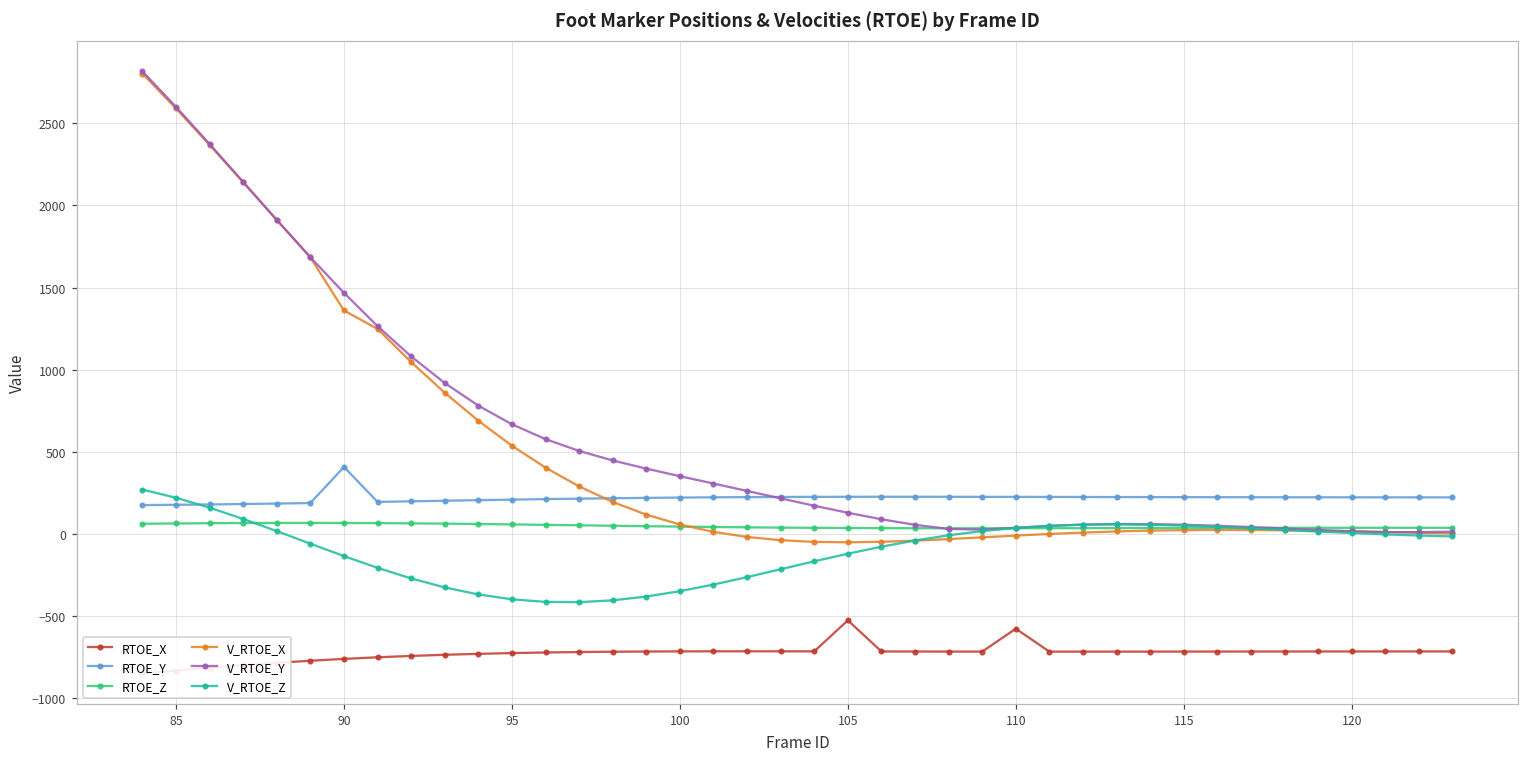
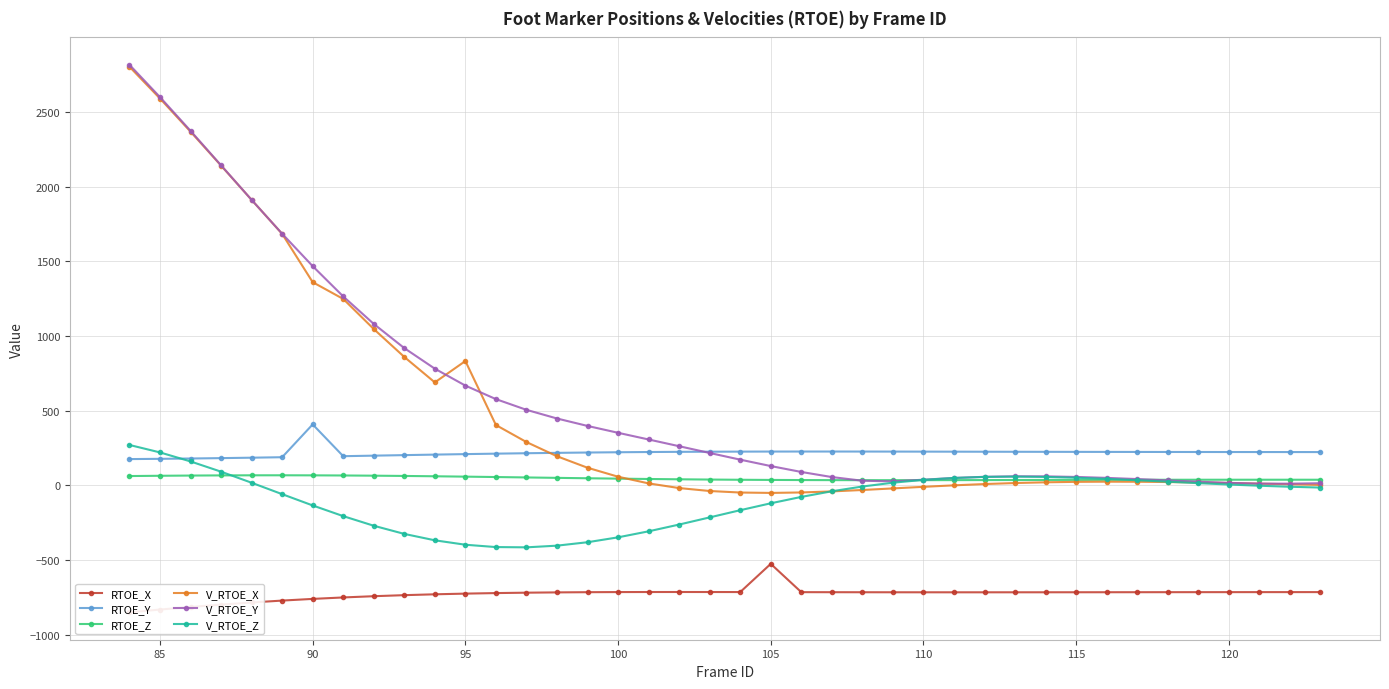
  {
    "RTOE_X": {
      "90": -760,
      "95": -720,
      "100": -710,
      "105": -530,
-     "110": -580,
+     "110": -720,
      "115": -720,
      "120": -710
    },
    "RTOE_Y": {
      "85": 180,
      "90": 410,
      "95": 210,
      "100": 220,
      "105": 230,
      "110": 230,
      "115": 220,
      "120": 220
    },
    "V_RTOE_X": {
      "90": 1360,
-     "95": 540,
+     "95": 830,
      "105": -50,
      "110": -10
    },
    "V_RTOE_Y": {
      "90": 1470,
      "95": 670,
      "100": 350,
      "105": 130
    }
  }
